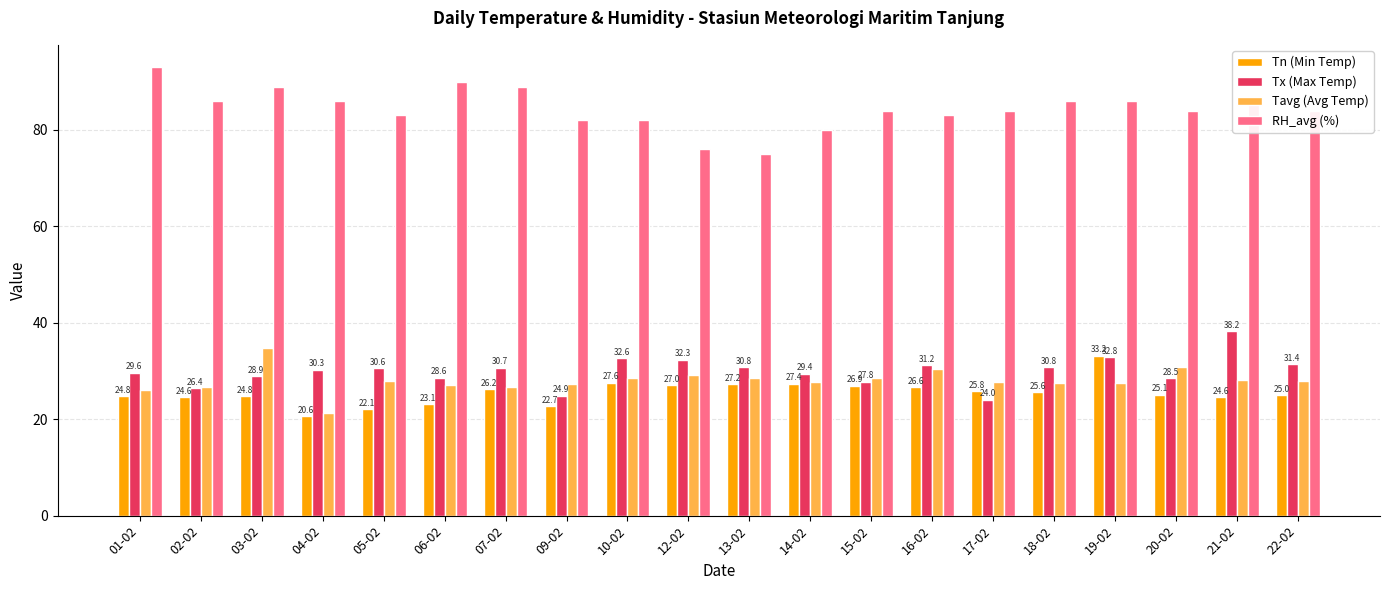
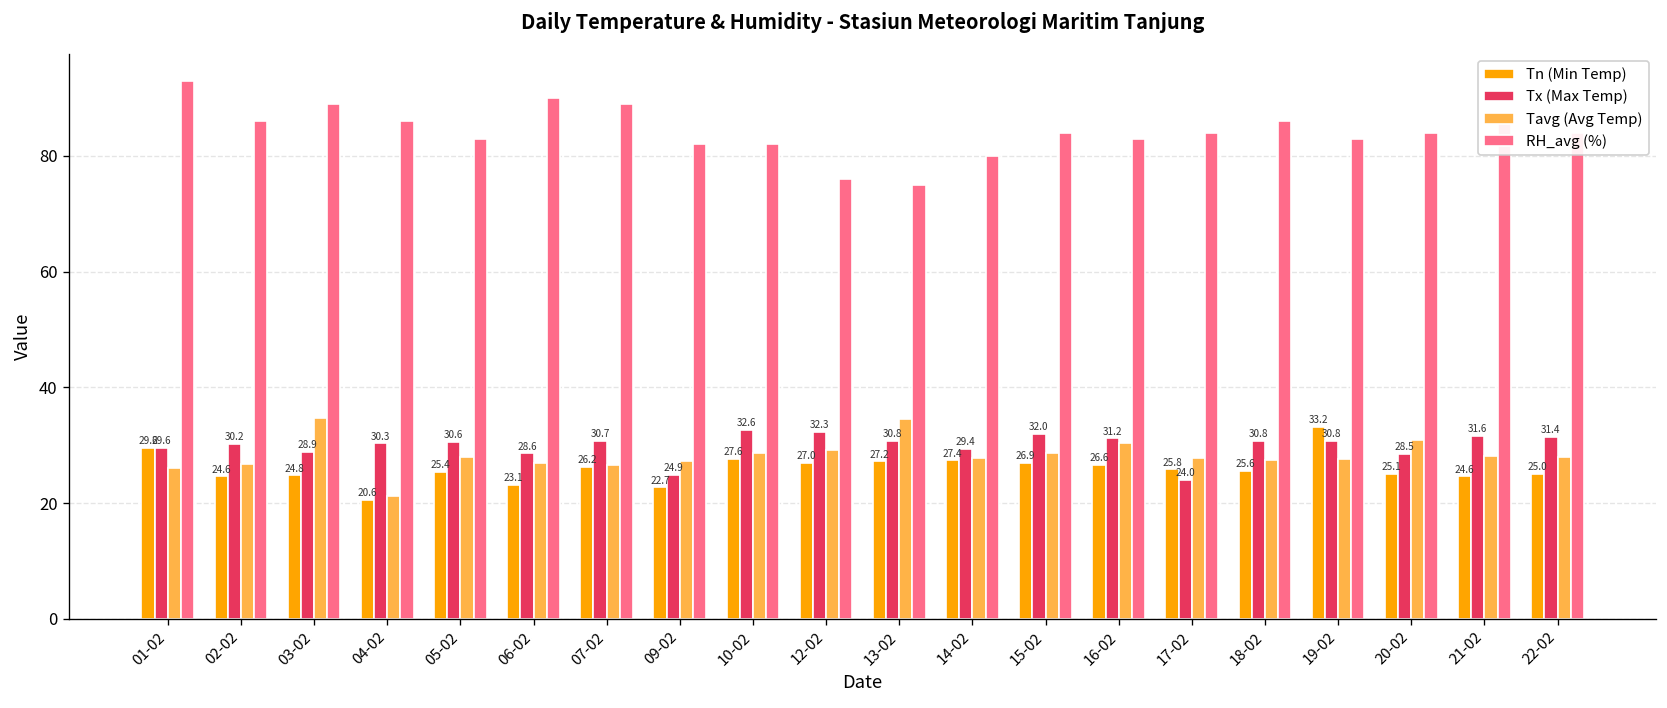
  {
    "Tn (Min Temp)": {
-     "01-02": 24.8,
+     "01-02": 29.6,
      "02-02": 24.6,
      "03-02": 24.8,
      "04-02": 20.6,
-     "05-02": 22.1,
+     "05-02": 25.4,
      "06-02": 23.1,
      "07-02": 26.2,
      "09-02": 22.7,
      "10-02": 27.6,
      "12-02": 27.0,
      "13-02": 27.2,
      "14-02": 27.4,
      "15-02": 26.9,
      "16-02": 26.6,
      "17-02": 25.8,
      "18-02": 25.6,
      "19-02": 33.2,
      "20-02": 25.1,
      "21-02": 24.6,
      "22-02": 25.0
    },
    "Tx (Max Temp)": {
-     "02-02": 26.4,
+     "02-02": 30.2,
      "03-02": 28.9,
      "04-02": 30.3,
      "05-02": 30.6,
      "06-02": 28.6,
      "07-02": 30.7,
      "09-02": 24.9,
      "10-02": 32.6,
      "12-02": 32.3,
      "13-02": 30.8,
      "14-02": 29.4,
-     "15-02": 27.8,
+     "15-02": 32.0,
      "16-02": 31.2,
      "17-02": 24.0,
      "18-02": 30.8,
-     "19-02": 32.8,
+     "19-02": 30.8,
      "20-02": 28.5,
-     "21-02": 38.2,
+     "21-02": 31.6,
      "22-02": 31.4
    },
    "Tavg (Avg Temp)": {
      "01-02": 26,
      "02-02": 27,
      "03-02": 35,
      "04-02": 21,
      "05-02": 28,
      "06-02": 27,
      "07-02": 27,
      "09-02": 27,
      "10-02": 29,
      "12-02": 29,
-     "13-02": 29,
+     "13-02": 35,
      "14-02": 28,
      "15-02": 29,
      "16-02": 30,
      "17-02": 28,
      "18-02": 28,
      "19-02": 28,
      "20-02": 31,
      "21-02": 28,
      "22-02": 28
    },
    "RH_avg (%)": {
      "01-02": 93,
      "02-02": 86,
      "03-02": 89,
      "04-02": 86,
      "05-02": 83,
      "06-02": 90,
      "07-02": 89,
      "09-02": 82,
      "10-02": 82,
      "12-02": 76,
      "13-02": 75,
      "14-02": 80,
      "15-02": 84,
      "16-02": 83,
      "17-02": 84,
      "18-02": 86,
-     "19-02": 86,
+     "19-02": 83,
      "20-02": 84
    }
  }
